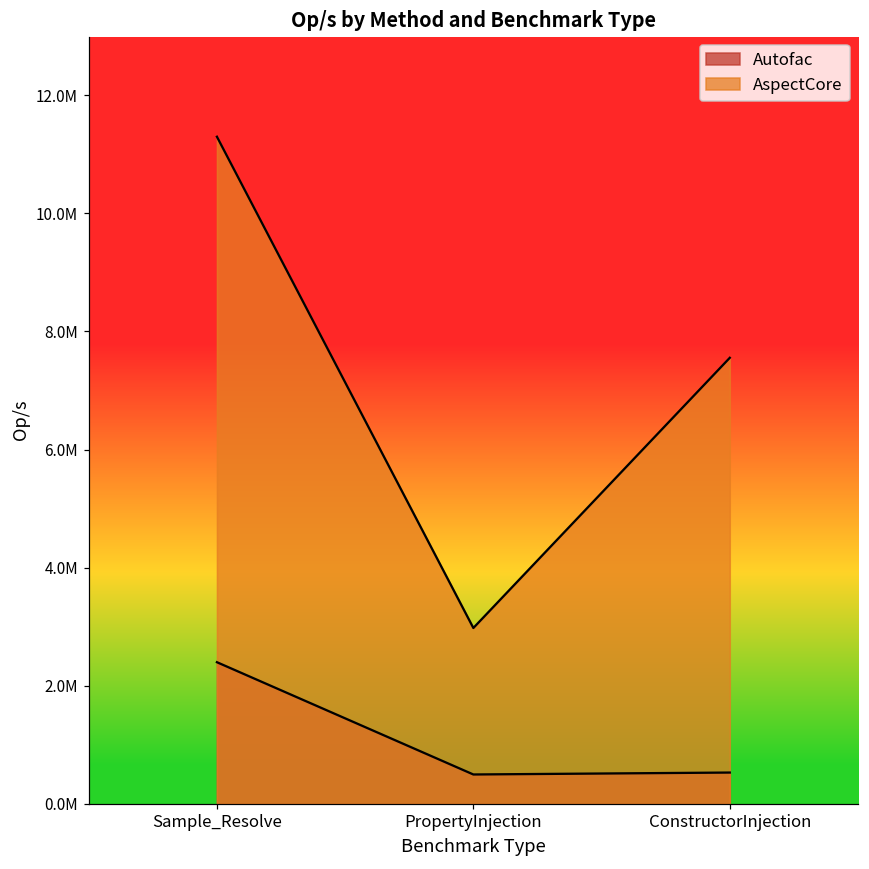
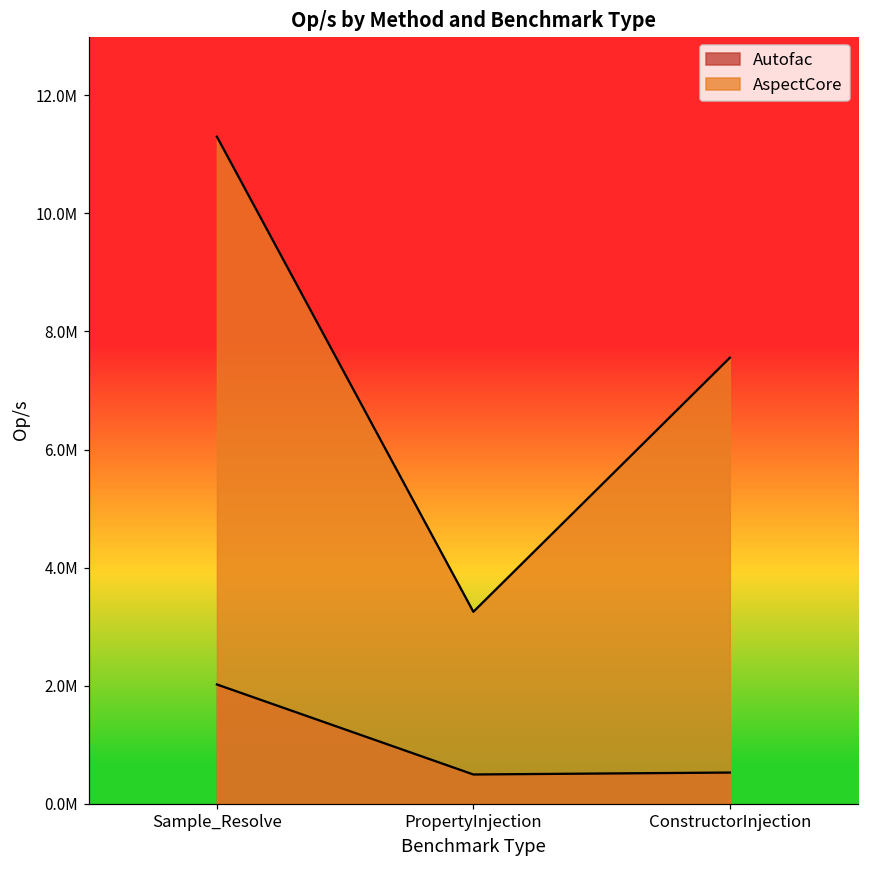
  {
    "Autofac": {
-     "Sample_Resolve": 2400000,
+     "Sample_Resolve": 2000000,
      "PropertyInjection": 500000,
      "ConstructorInjection": 500000
    },
    "AspectCore": {
      "Sample_Resolve": 11300000,
-     "PropertyInjection": 3000000,
+     "PropertyInjection": 3300000,
      "ConstructorInjection": 7600000
    }
  }
